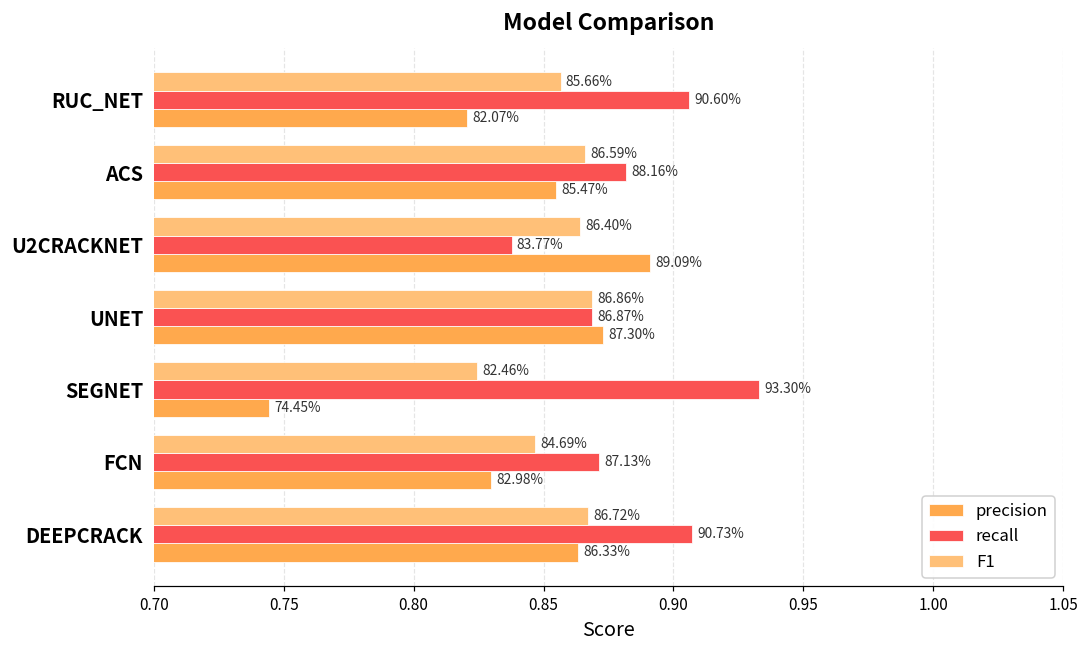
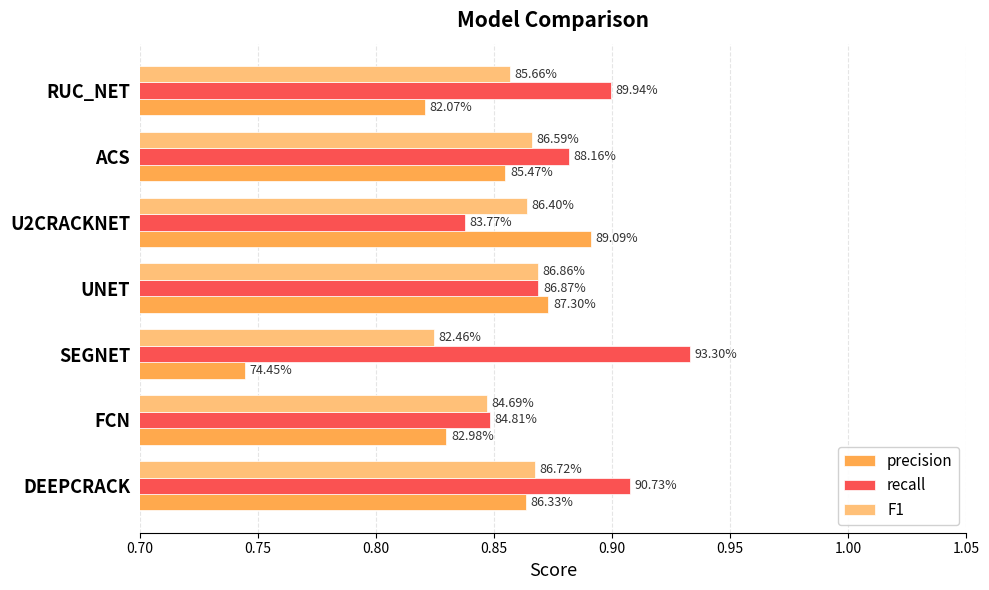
  {
    "recall": {
-     "RUC_NET": "90.60%",
+     "RUC_NET": "89.94%",
      "ACS": "88.16%",
      "U2CRACKNET": "83.77%",
      "UNET": "86.87%",
      "SEGNET": "93.30%",
-     "FCN": "87.13%",
+     "FCN": "84.81%",
      "DEEPCRACK": "90.73%"
    }
  }
